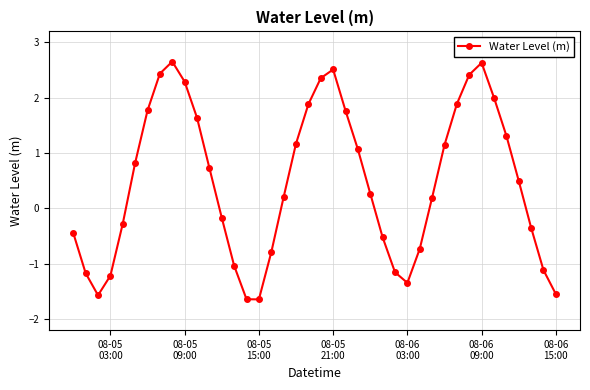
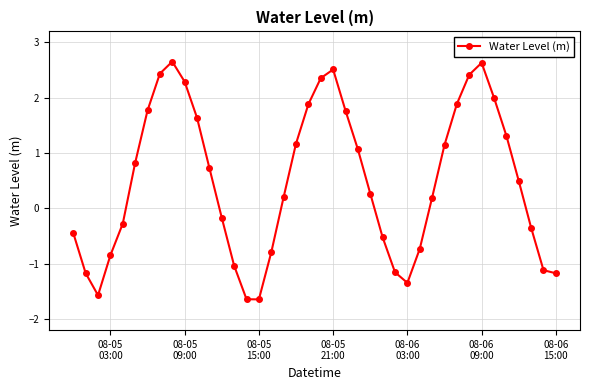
  {
-   "08-05 03:00": -1.2,
+   "08-05 03:00": -0.8,
    "08-05 09:00": 2.3,
    "08-05 15:00": -1.6,
    "08-05 21:00": 2.5,
    "08-06 03:00": -1.3,
    "08-06 09:00": 2.6,
-   "08-06 15:00": -1.5
+   "08-06 15:00": -1.2
  }
